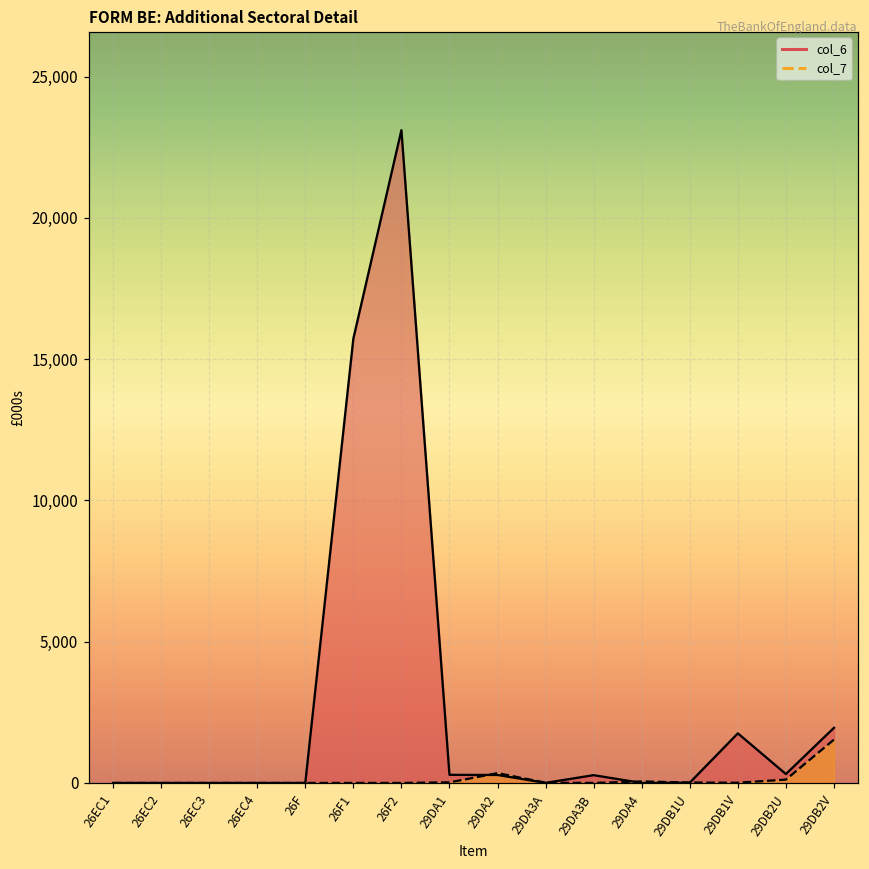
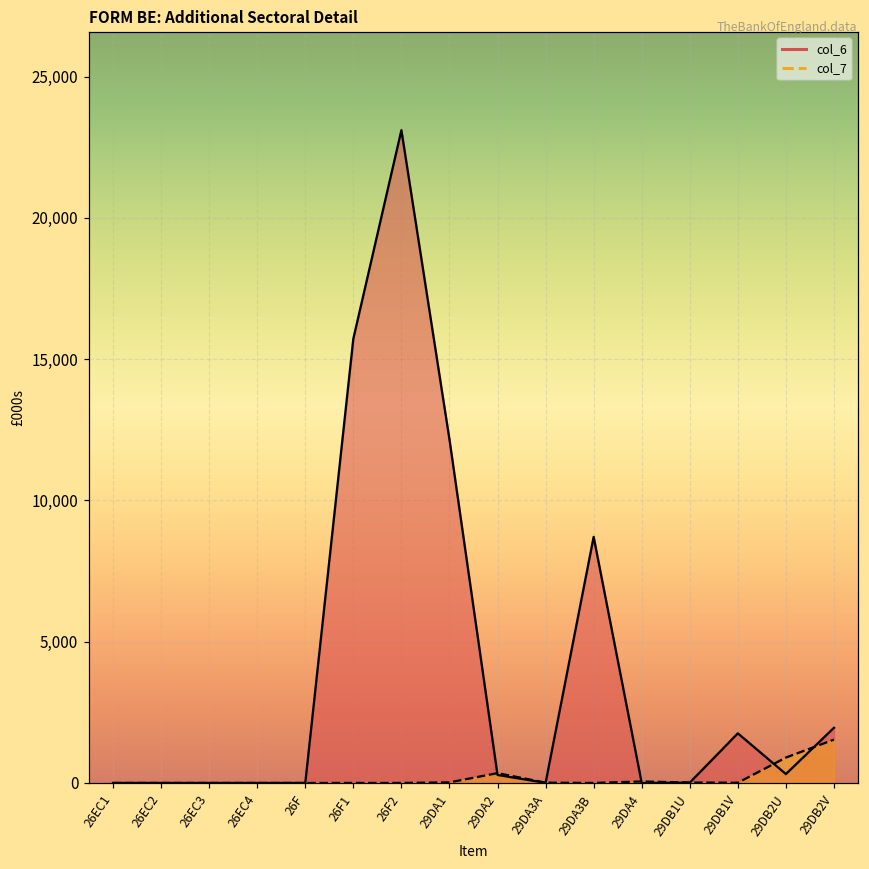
  {
    "col_6": {
      "26F1": "15,700",
      "26F2": "23,100",
-     "29DA1": "300",
-     "29DA3B": "300",
+     "29DA1": "12,200",
+     "29DA3B": "8,700",
      "29DB1V": "1,800",
      "29DB2U": "300",
      "29DB2V": "2,000"
    },
    "col_7": {
      "26F1": "0",
      "26F2": "0",
      "29DA1": "0",
      "29DA3B": "0",
      "29DB1V": "0",
-     "29DB2U": "100",
+     "29DB2U": "900",
      "29DB2V": "1,500"
    }
  }
